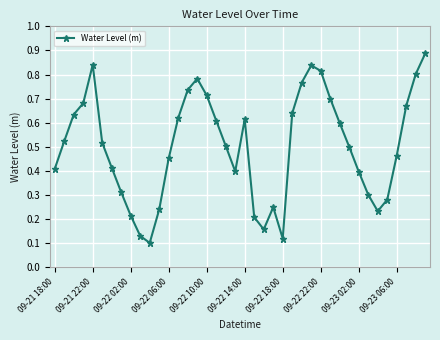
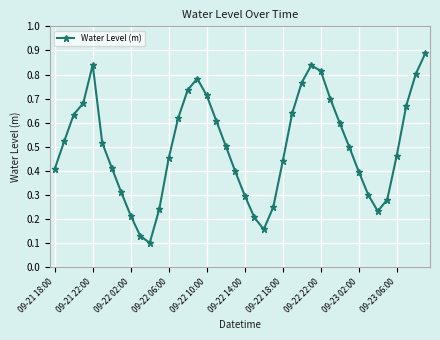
  {
    "09-21 18:00": 0.41,
    "09-21 22:00": 0.84,
    "09-22 02:00": 0.21,
    "09-22 06:00": 0.45,
    "09-22 10:00": 0.71,
-   "09-22 14:00": 0.61,
-   "09-22 18:00": 0.12,
+   "09-22 14:00": 0.30,
+   "09-22 18:00": 0.44,
    "09-22 22:00": 0.82,
    "09-23 02:00": 0.40,
    "09-23 06:00": 0.46
  }
